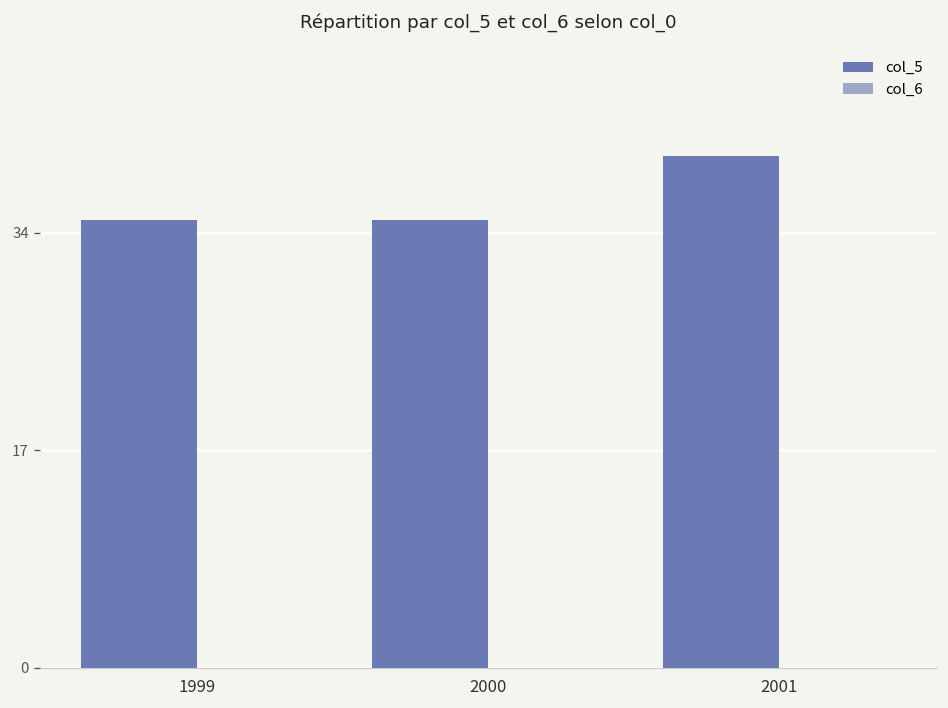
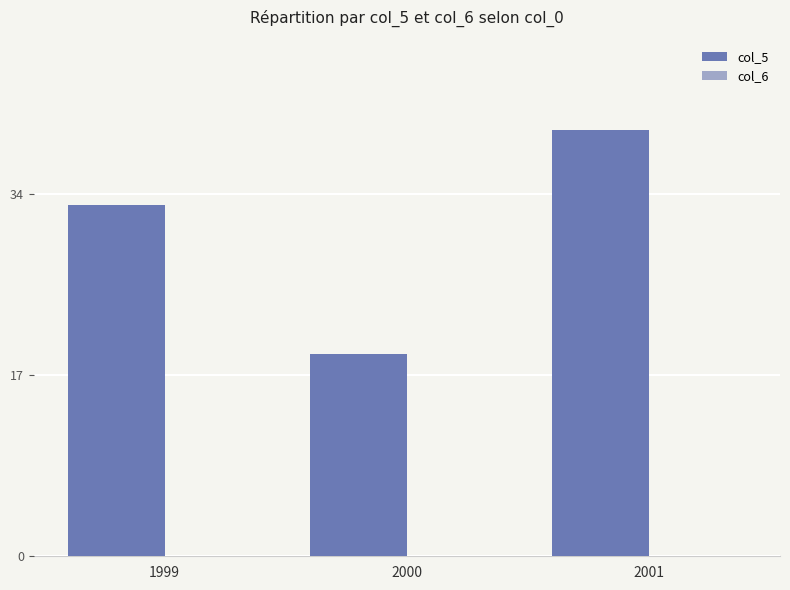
  {
    "col_5": {
-     "1999": 35,
-     "2000": 35,
+     "1999": 33,
+     "2000": 19,
      "2001": 40
    },
    "col_6": {
      "1999": 0,
      "2000": 0,
      "2001": 0
    }
  }
